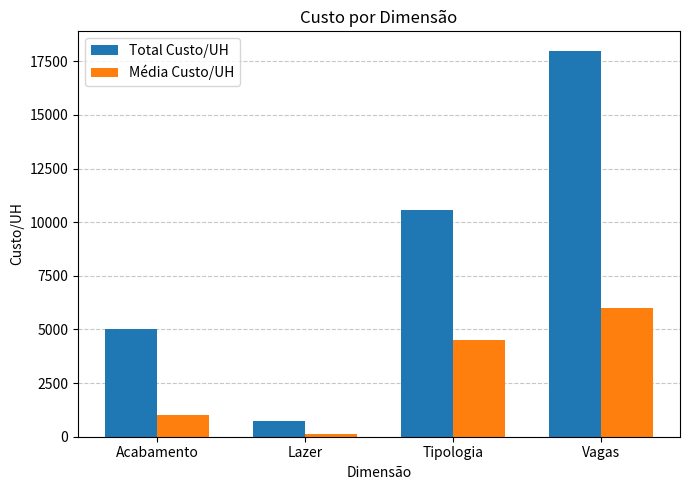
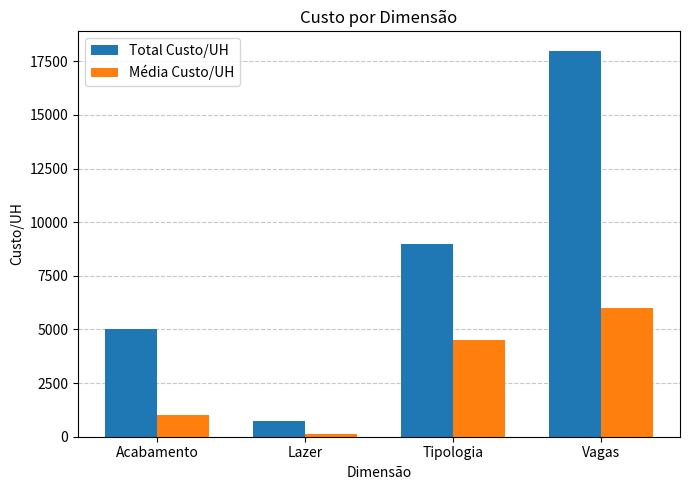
  {
    "Total Custo/UH": {
      "Acabamento": 5000,
      "Lazer": 800,
-     "Tipologia": 10600,
+     "Tipologia": 9000,
      "Vagas": 18000
    },
    "Média Custo/UH": {
      "Acabamento": 1000,
      "Lazer": 100,
      "Tipologia": 4500,
      "Vagas": 6000
    }
  }
